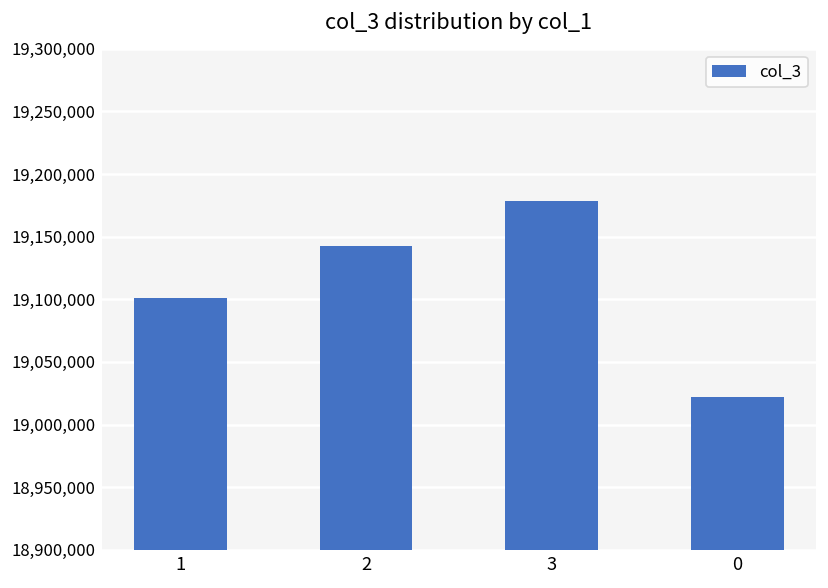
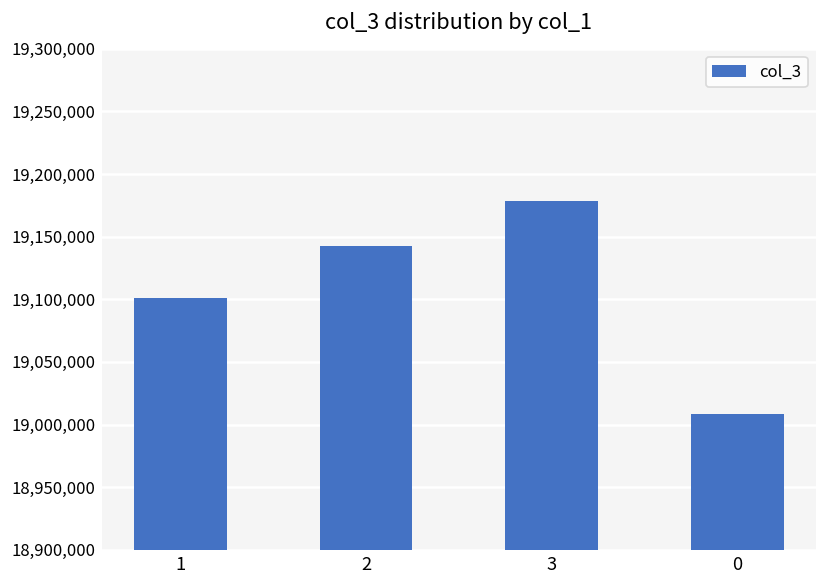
  {
    "1": "19,101,000",
    "2": "19,142,000",
    "3": "19,179,000",
-   "0": "19,022,000"
+   "0": "19,008,000"
  }
